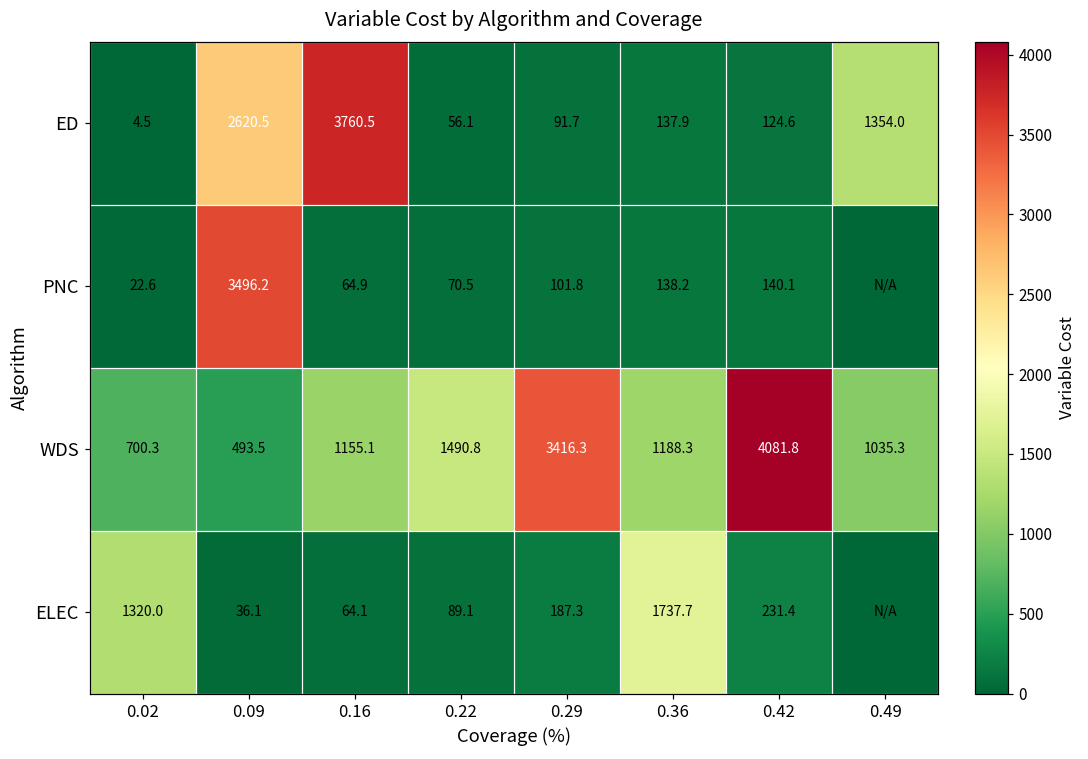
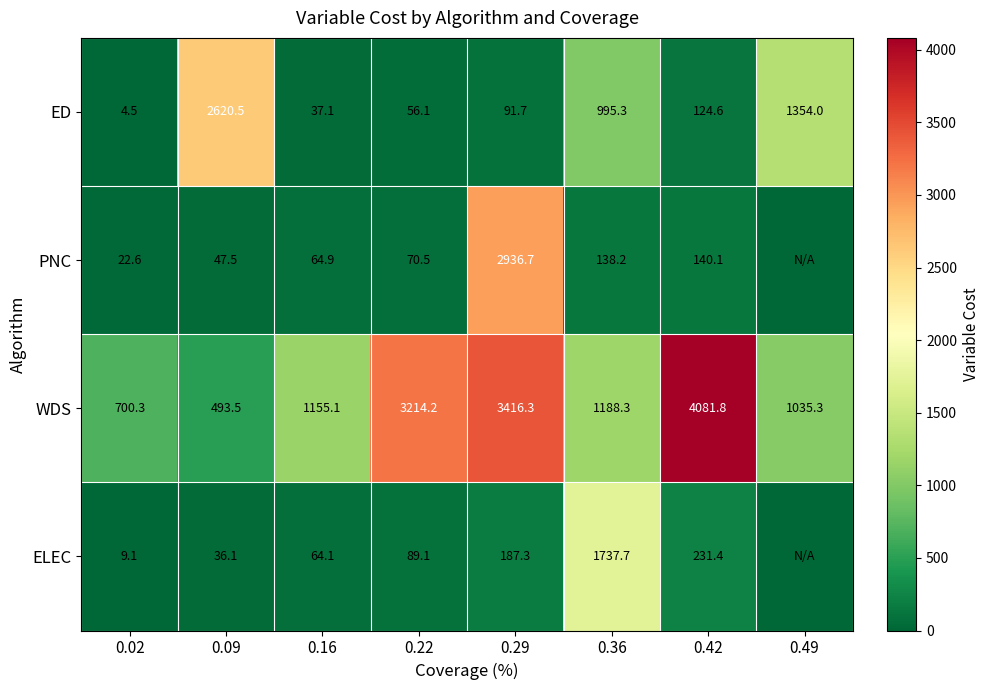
  {
    "ED": {
      "0.02": 4.5,
      "0.09": 2620.5,
-     "0.16": 3760.5,
+     "0.16": 37.1,
      "0.22": 56.1,
      "0.29": 91.7,
-     "0.36": 137.9,
+     "0.36": 995.3,
      "0.42": 124.6,
      "0.49": 1354.0
    },
    "PNC": {
      "0.02": 22.6,
-     "0.09": 3496.2,
+     "0.09": 47.5,
      "0.16": 64.9,
      "0.22": 70.5,
-     "0.29": 101.8,
+     "0.29": 2936.7,
      "0.36": 138.2,
      "0.42": 140.1
    },
    "WDS": {
      "0.02": 700.3,
      "0.09": 493.5,
      "0.16": 1155.1,
-     "0.22": 1490.8,
+     "0.22": 3214.2,
      "0.29": 3416.3,
      "0.36": 1188.3,
      "0.42": 4081.8,
      "0.49": 1035.3
    },
    "ELEC": {
-     "0.02": 1320.0,
+     "0.02": 9.1,
      "0.09": 36.1,
      "0.16": 64.1,
      "0.22": 89.1,
      "0.29": 187.3,
      "0.36": 1737.7,
      "0.42": 231.4
    }
  }
